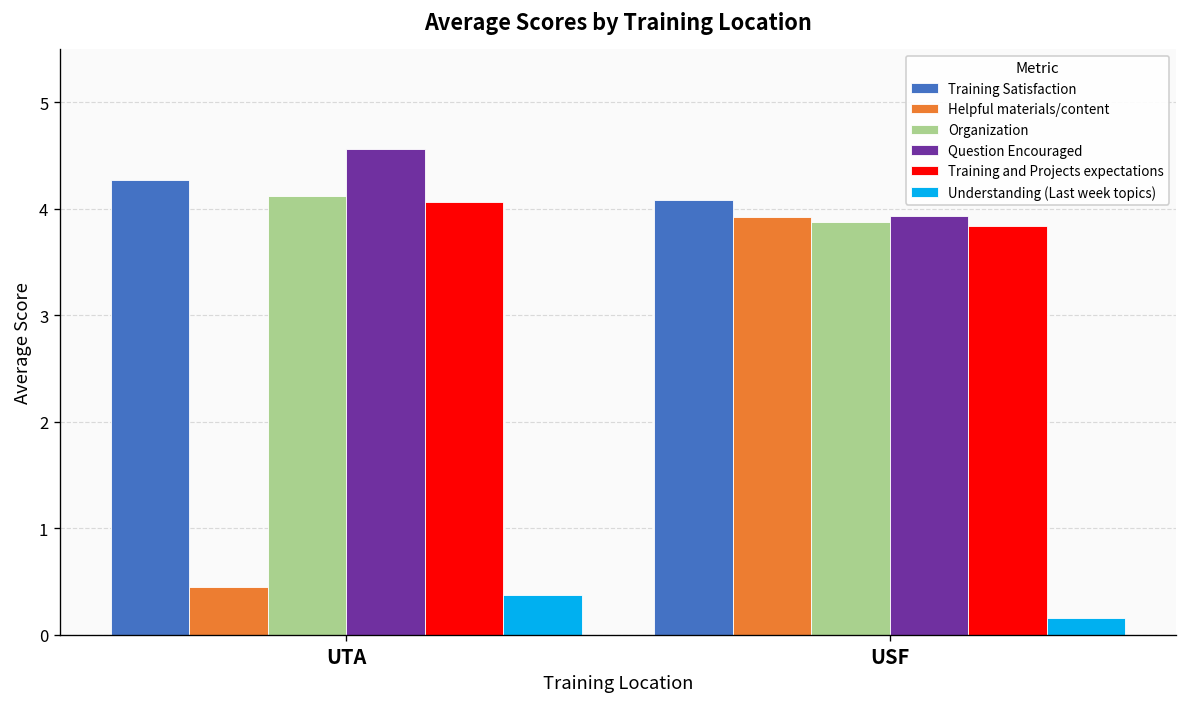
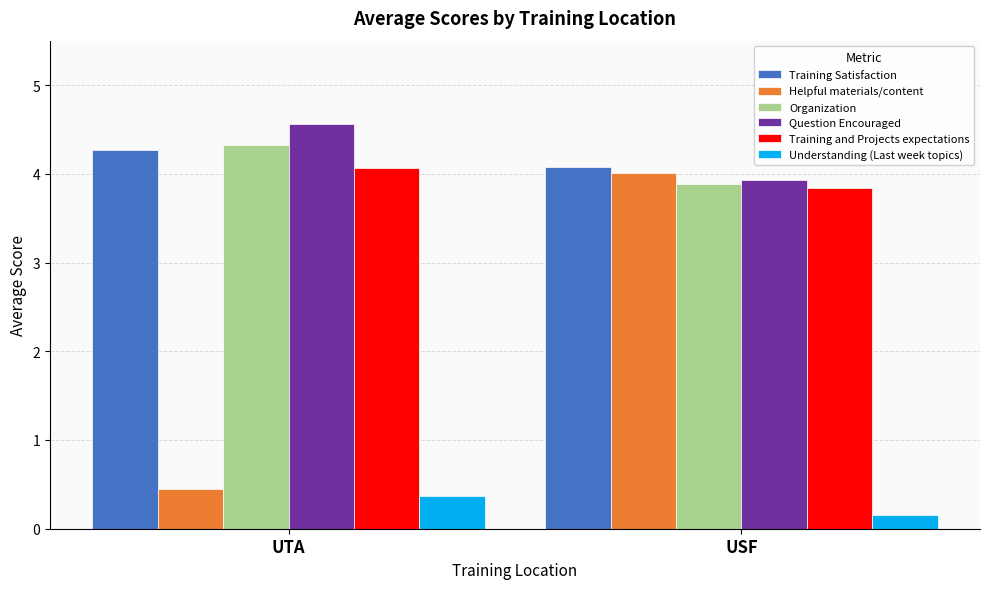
  {
    "Training Satisfaction": {
      "UTA": 4.3,
      "USF": 4.1
    },
    "Helpful materials/content": {
      "UTA": 0.5,
-     "USF": 3.9
+     "USF": 4.0
    },
    "Organization": {
-     "UTA": 4.1,
+     "UTA": 4.3,
      "USF": 3.9
    },
    "Question Encouraged": {
      "UTA": 4.6,
      "USF": 3.9
    },
    "Training and Projects expectations": {
      "UTA": 4.1,
      "USF": 3.8
    },
    "Understanding (Last week topics)": {
      "UTA": 0.4,
      "USF": 0.2
    }
  }
